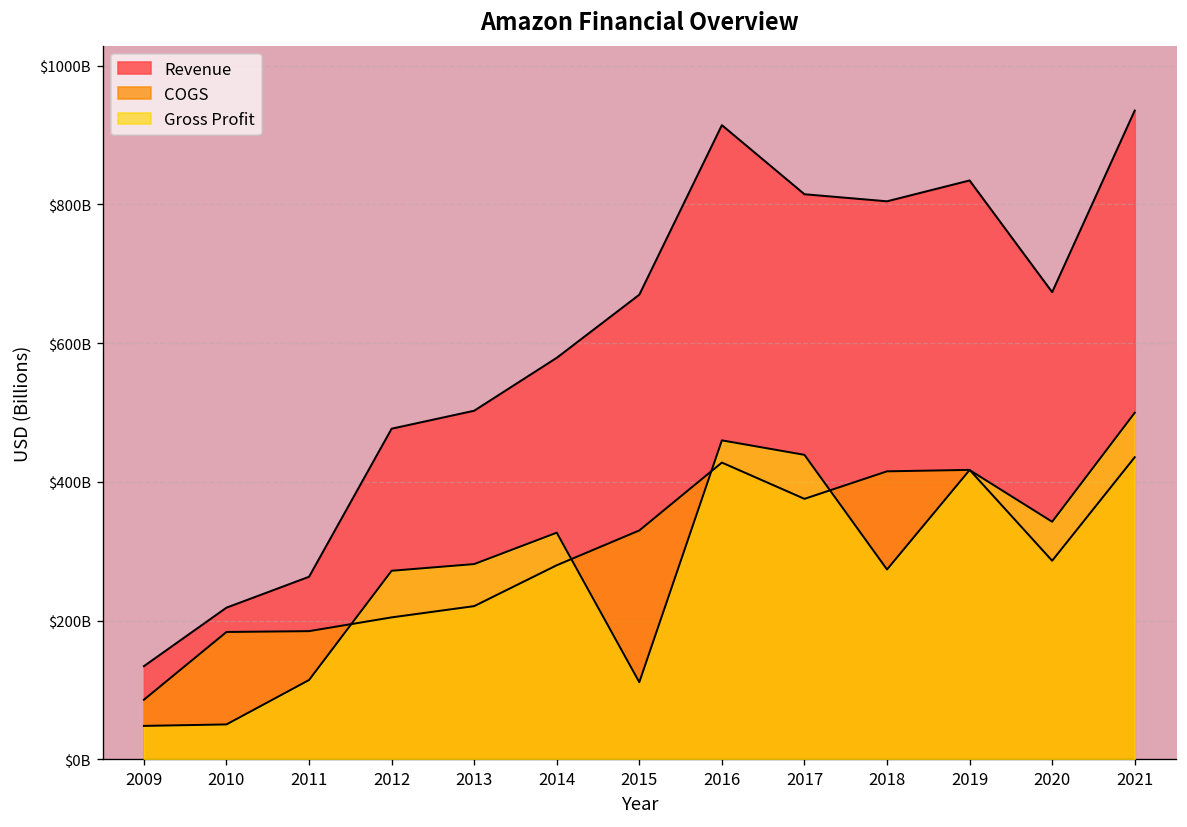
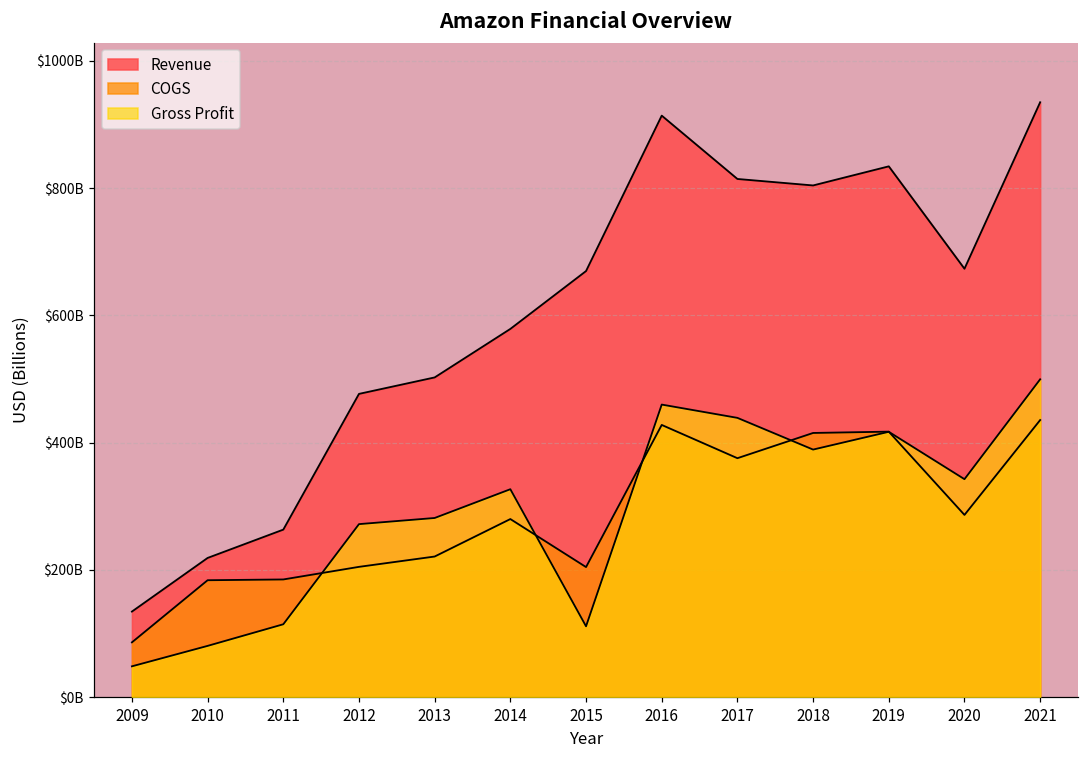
  {
    "Revenue": {
      "2009": "$130000000000",
      "2010": "$220000000000",
      "2011": "$260000000000",
      "2012": "$480000000000",
      "2013": "$500000000000",
      "2014": "$580000000000",
      "2015": "$670000000000",
      "2016": "$910000000000",
      "2017": "$810000000000",
      "2018": "$800000000000",
      "2019": "$830000000000",
      "2020": "$670000000000",
      "2021": "$940000000000"
    },
    "COGS": {
      "2009": "$90000000000",
      "2010": "$180000000000",
      "2011": "$180000000000",
      "2012": "$200000000000",
      "2013": "$220000000000",
      "2014": "$280000000000",
-     "2015": "$330000000000",
+     "2015": "$200000000000",
      "2016": "$430000000000",
      "2017": "$380000000000",
      "2018": "$420000000000",
      "2020": "$290000000000",
      "2021": "$440000000000"
    },
    "Gross Profit": {
      "2009": "$50000000000",
-     "2010": "$50000000000",
+     "2010": "$80000000000",
      "2011": "$110000000000",
      "2012": "$270000000000",
      "2013": "$280000000000",
      "2014": "$330000000000",
      "2015": "$110000000000",
      "2016": "$460000000000",
      "2017": "$440000000000",
-     "2018": "$270000000000",
+     "2018": "$390000000000",
      "2020": "$340000000000",
      "2021": "$500000000000"
    }
  }
